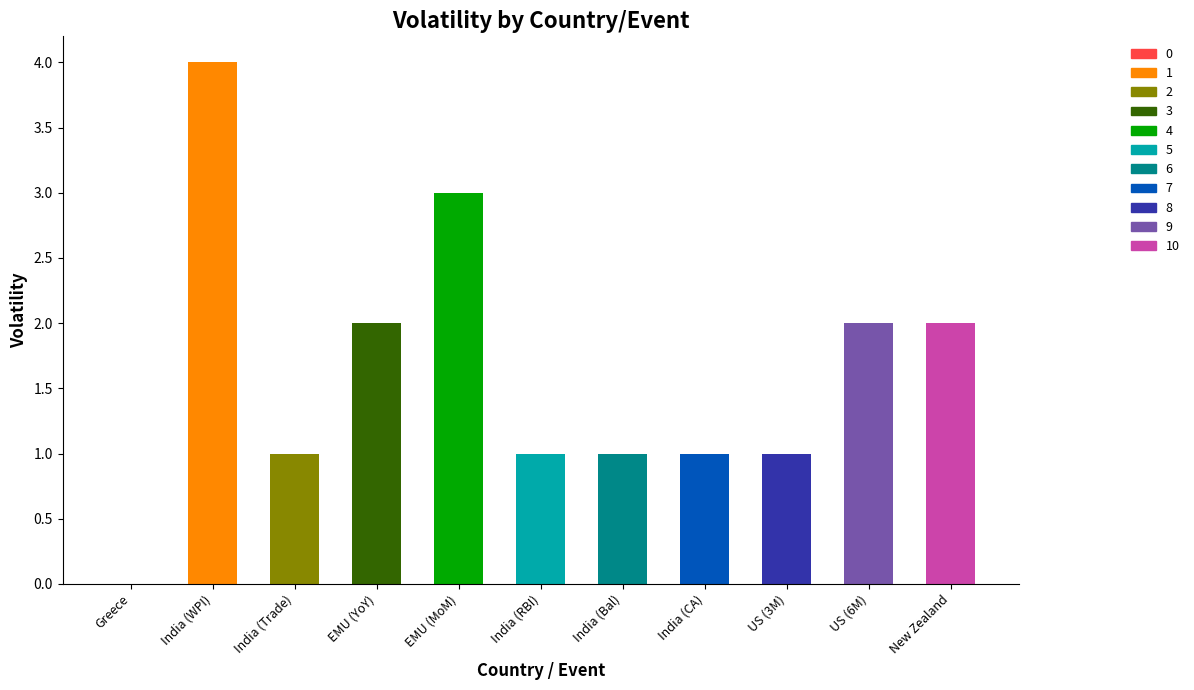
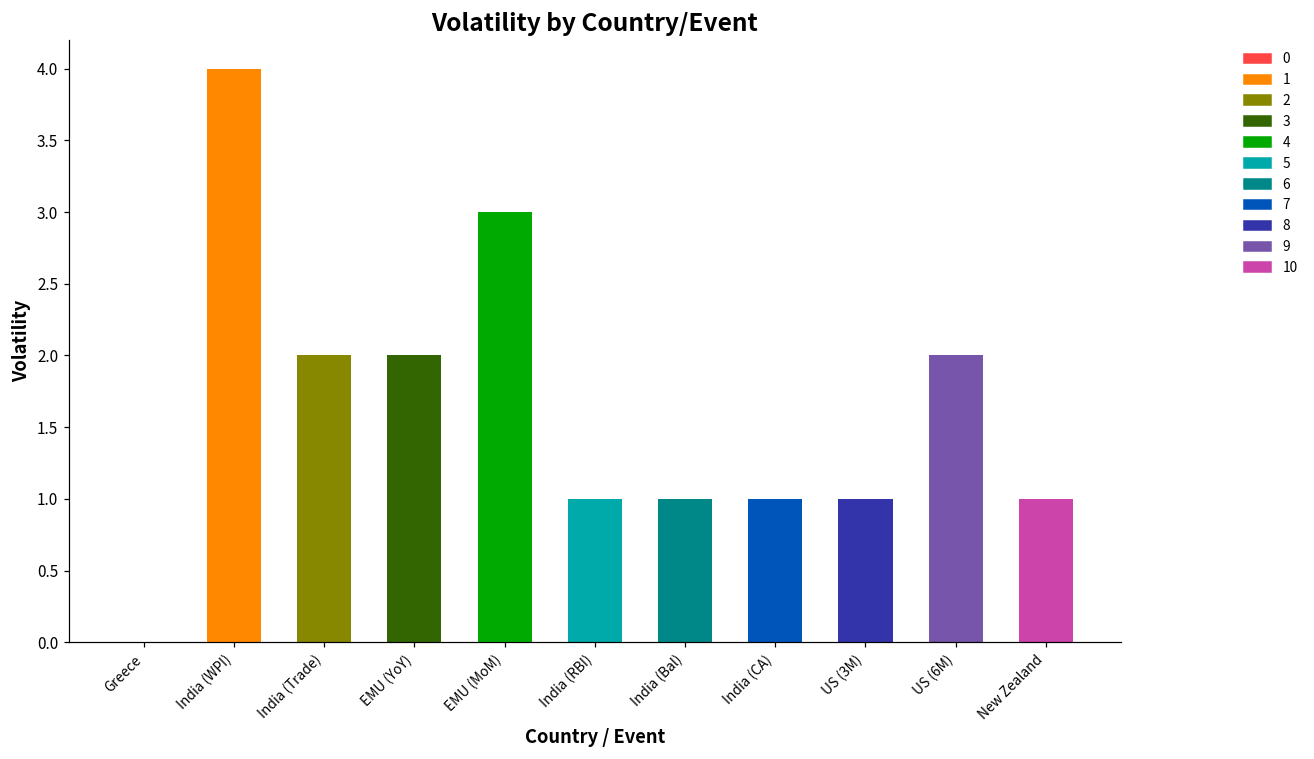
  {
    "Greece": 0,
    "India (WPI)": 4,
-   "India (Trade)": 1,
+   "India (Trade)": 2,
    "EMU (YoY)": 2,
    "EMU (MoM)": 3,
    "India (RBI)": 1,
    "India (Bal)": 1,
    "India (CA)": 1,
    "US (3M)": 1,
    "US (6M)": 2,
-   "New Zealand": 2
+   "New Zealand": 1
  }
